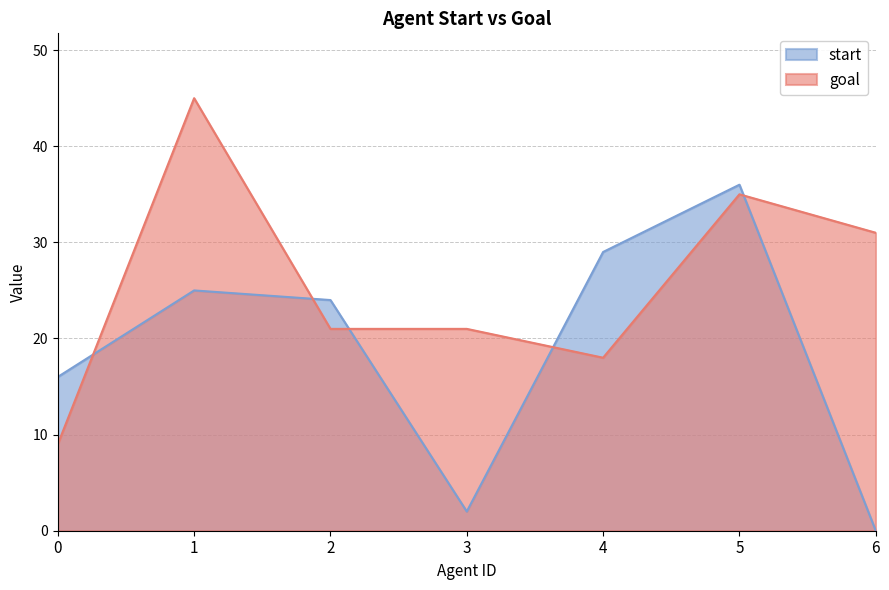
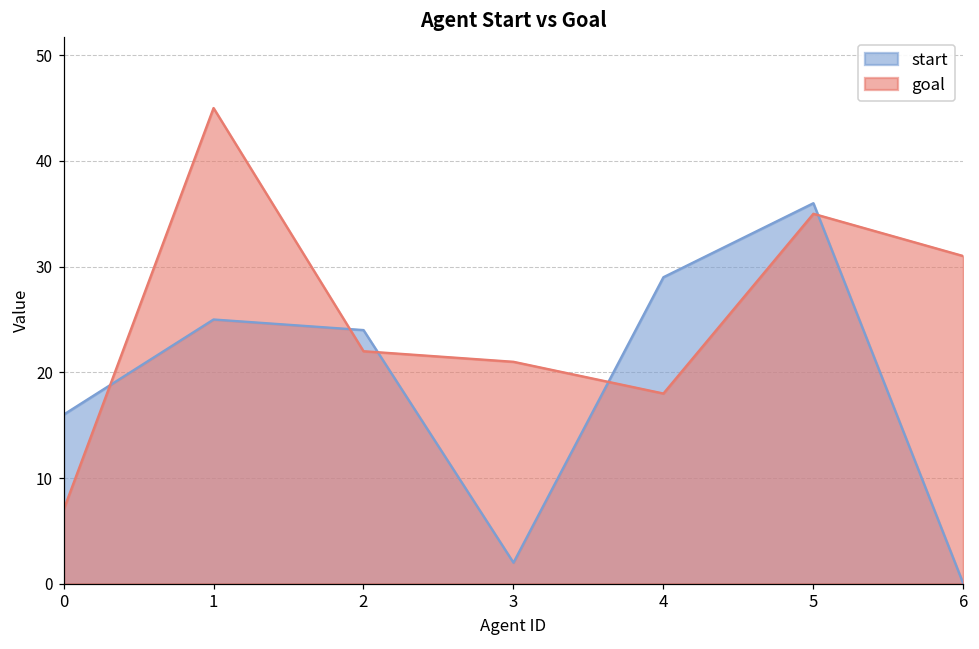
  {
    "start": {
      "0": 16,
      "1": 25,
      "2": 24,
      "3": 2,
      "4": 29,
      "5": 36,
      "6": 0
    },
    "goal": {
-     "0": 9,
+     "0": 7,
      "1": 45,
-     "2": 21,
+     "2": 22,
      "3": 21,
      "4": 18,
      "5": 35,
      "6": 31
    }
  }
